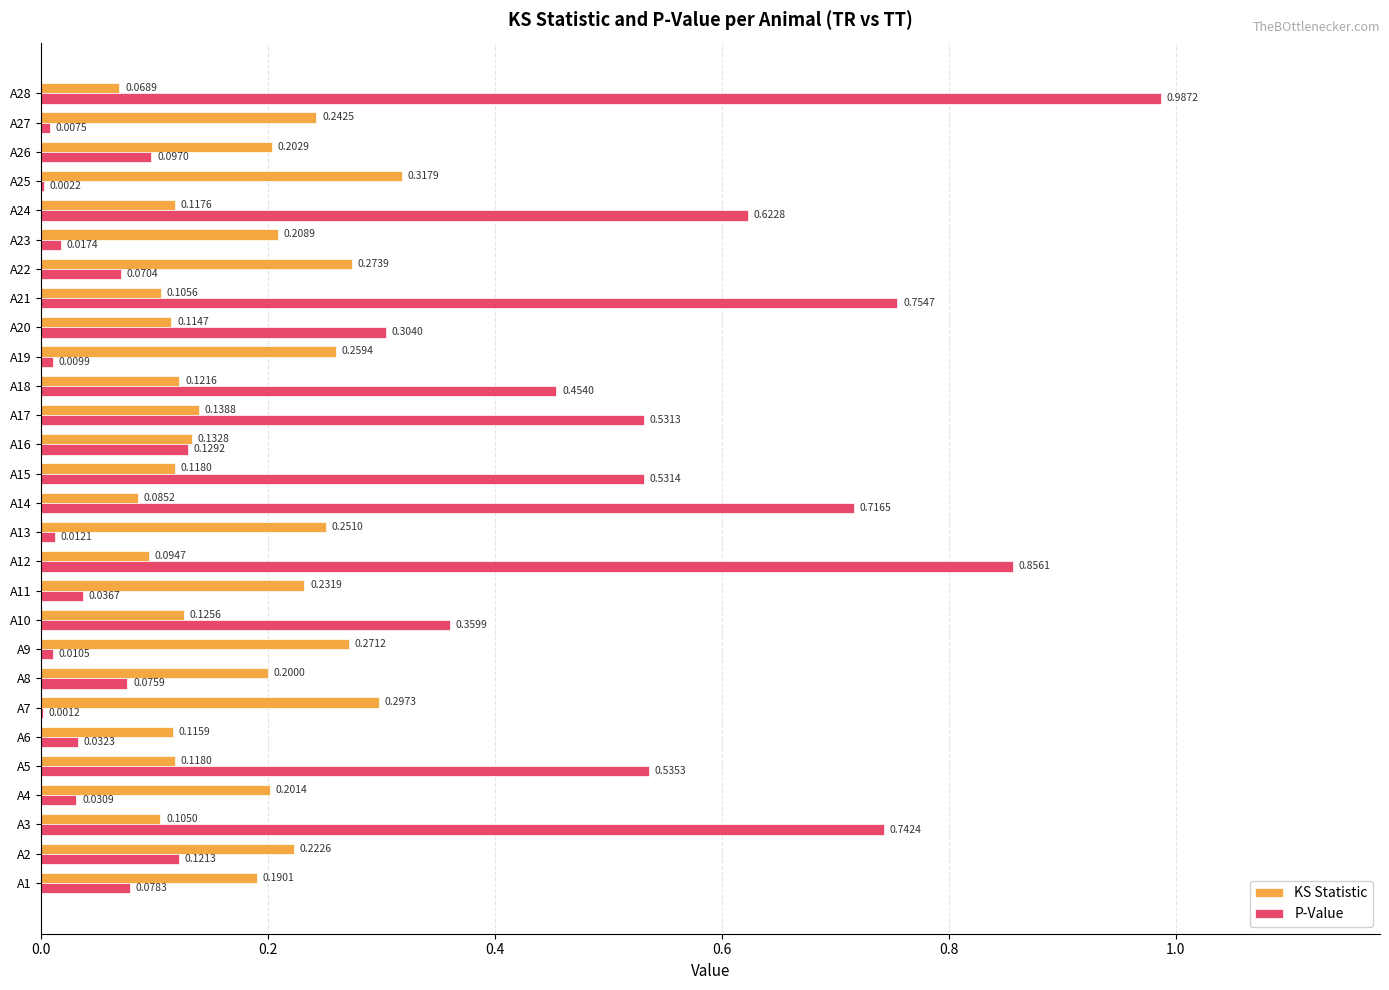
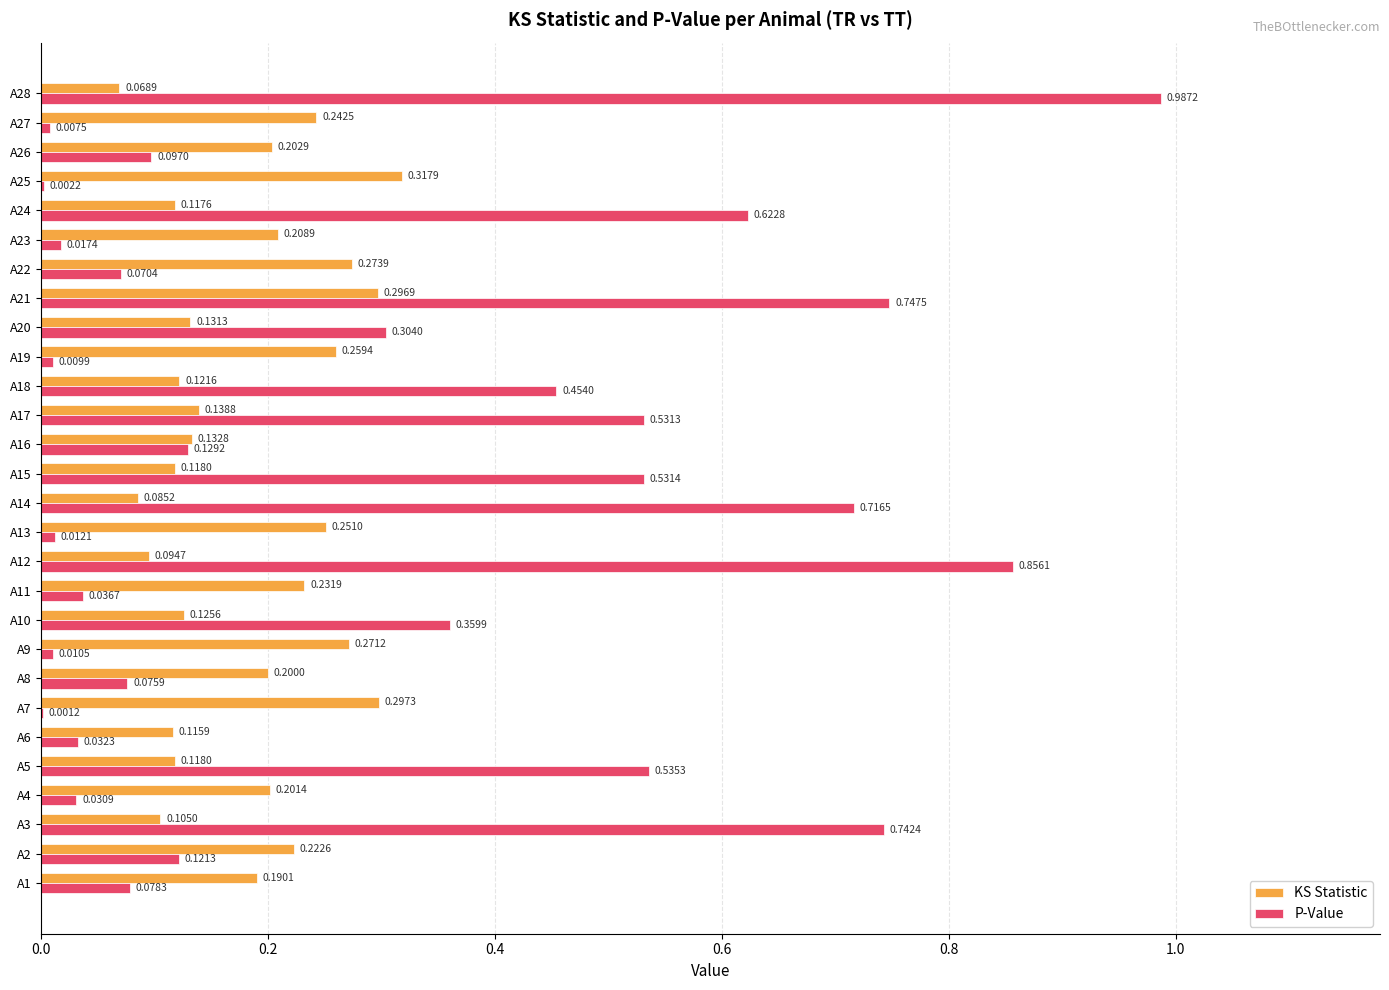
  {
    "KS Statistic": {
      "A28": 0.0689,
      "A27": 0.2425,
      "A26": 0.2029,
      "A25": 0.3179,
      "A24": 0.1176,
      "A23": 0.2089,
      "A22": 0.2739,
-     "A21": 0.1056,
-     "A20": 0.1147,
+     "A21": 0.2969,
+     "A20": 0.1313,
      "A19": 0.2594,
      "A18": 0.1216,
      "A17": 0.1388,
      "A16": 0.1328,
      "A15": 0.1180,
      "A14": 0.0852,
      "A13": 0.2510,
      "A12": 0.0947,
      "A11": 0.2319,
      "A10": 0.1256,
      "A9": 0.2712,
      "A8": 0.2000,
      "A7": 0.2973,
      "A6": 0.1159,
      "A5": 0.1180,
      "A4": 0.2014,
      "A3": 0.1050,
      "A2": 0.2226,
      "A1": 0.1901
    },
    "P-Value": {
      "A28": 0.9872,
      "A27": 0.0075,
      "A26": 0.0970,
      "A25": 0.0022,
      "A24": 0.6228,
      "A23": 0.0174,
      "A22": 0.0704,
-     "A21": 0.7547,
+     "A21": 0.7475,
      "A20": 0.3040,
      "A19": 0.0099,
      "A18": 0.4540,
      "A17": 0.5313,
      "A16": 0.1292,
      "A15": 0.5314,
      "A14": 0.7165,
      "A13": 0.0121,
      "A12": 0.8561,
      "A11": 0.0367,
      "A10": 0.3599,
      "A9": 0.0105,
      "A8": 0.0759,
      "A7": 0.0012,
      "A6": 0.0323,
      "A5": 0.5353,
      "A4": 0.0309,
      "A3": 0.7424,
      "A2": 0.1213,
      "A1": 0.0783
    }
  }
